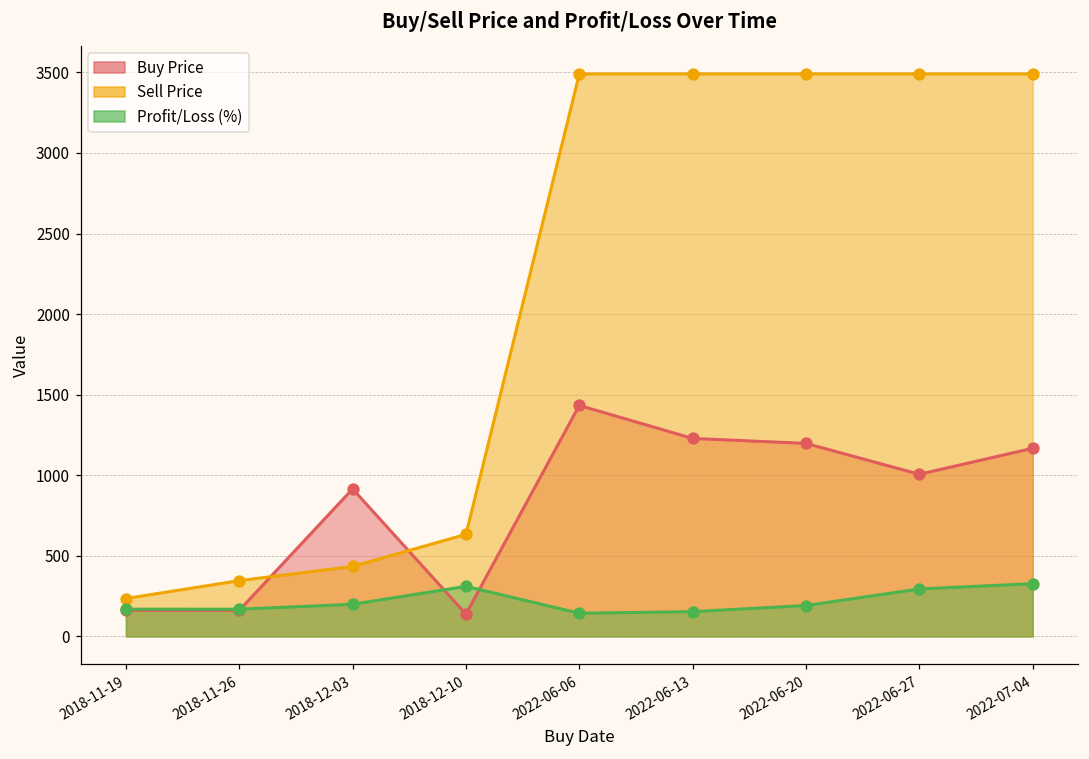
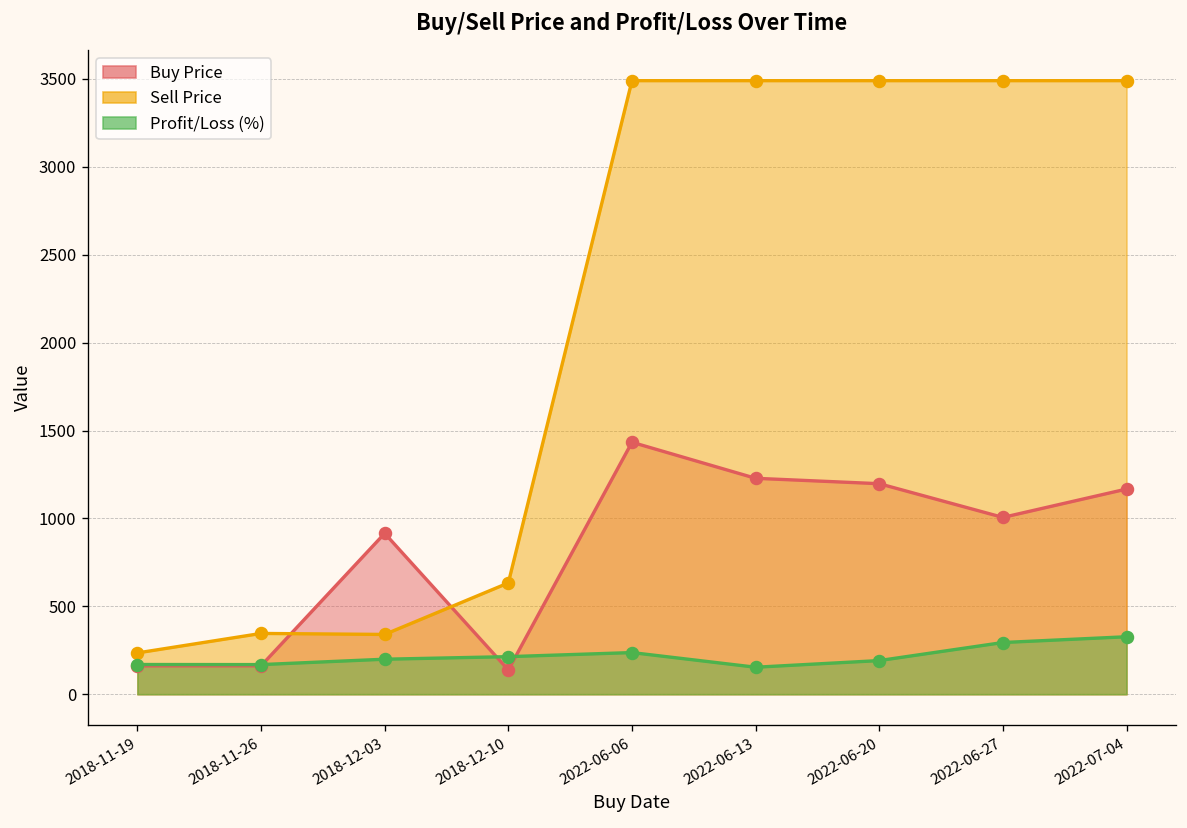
  {
    "Buy Price": {
      "2018-12-03": 920,
      "2018-12-10": 140,
      "2022-06-06": 1430,
      "2022-06-13": 1230,
      "2022-06-20": 1200,
      "2022-06-27": 1010,
      "2022-07-04": 1170
    },
    "Sell Price": {
      "2018-11-19": 230,
      "2018-11-26": 350,
-     "2018-12-03": 430,
+     "2018-12-03": 340,
      "2018-12-10": 630,
      "2022-06-06": 3490,
      "2022-06-13": 3490,
      "2022-06-20": 3490,
      "2022-06-27": 3490,
      "2022-07-04": 3490
    },
    "Profit/Loss (%)": {
      "2018-12-03": 200,
-     "2018-12-10": 310,
-     "2022-06-06": 140,
+     "2018-12-10": 210,
+     "2022-06-06": 240,
      "2022-06-13": 150,
      "2022-06-20": 190,
      "2022-06-27": 290,
      "2022-07-04": 330
    }
  }
